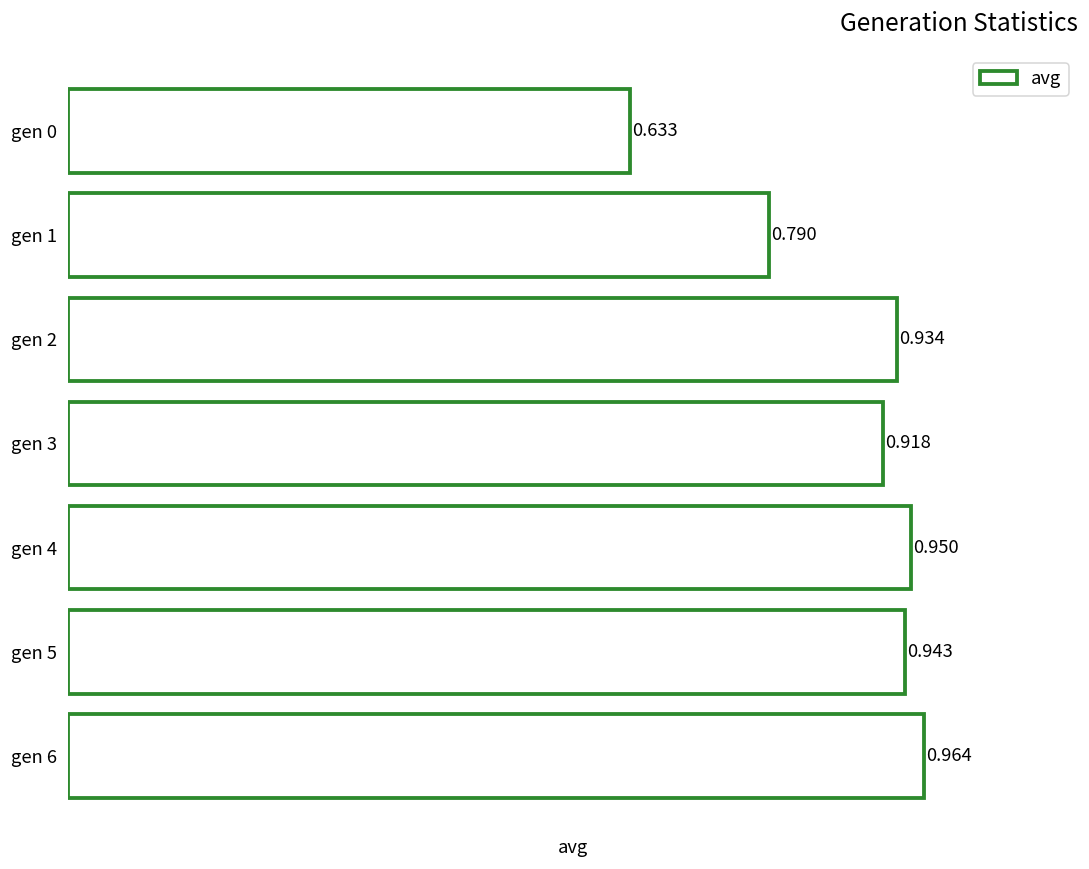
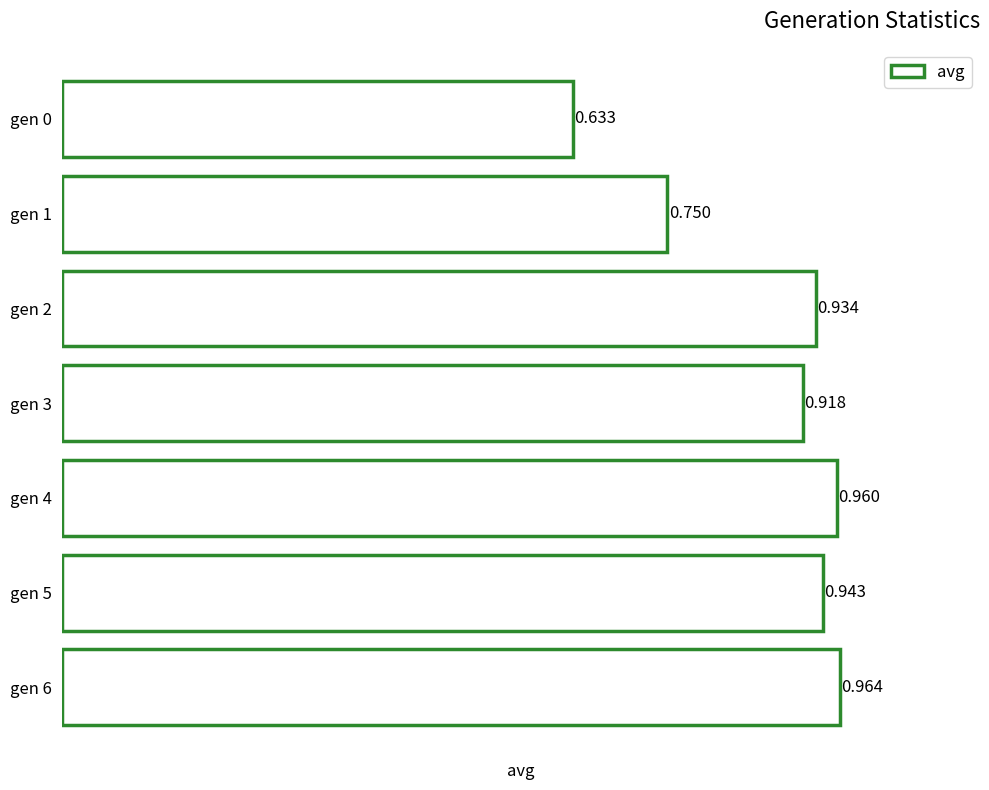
  {
    "gen 0": 0.633,
-   "gen 1": 0.790,
+   "gen 1": 0.750,
    "gen 2": 0.934,
    "gen 3": 0.918,
-   "gen 4": 0.950,
+   "gen 4": 0.960,
    "gen 5": 0.943,
    "gen 6": 0.964
  }
